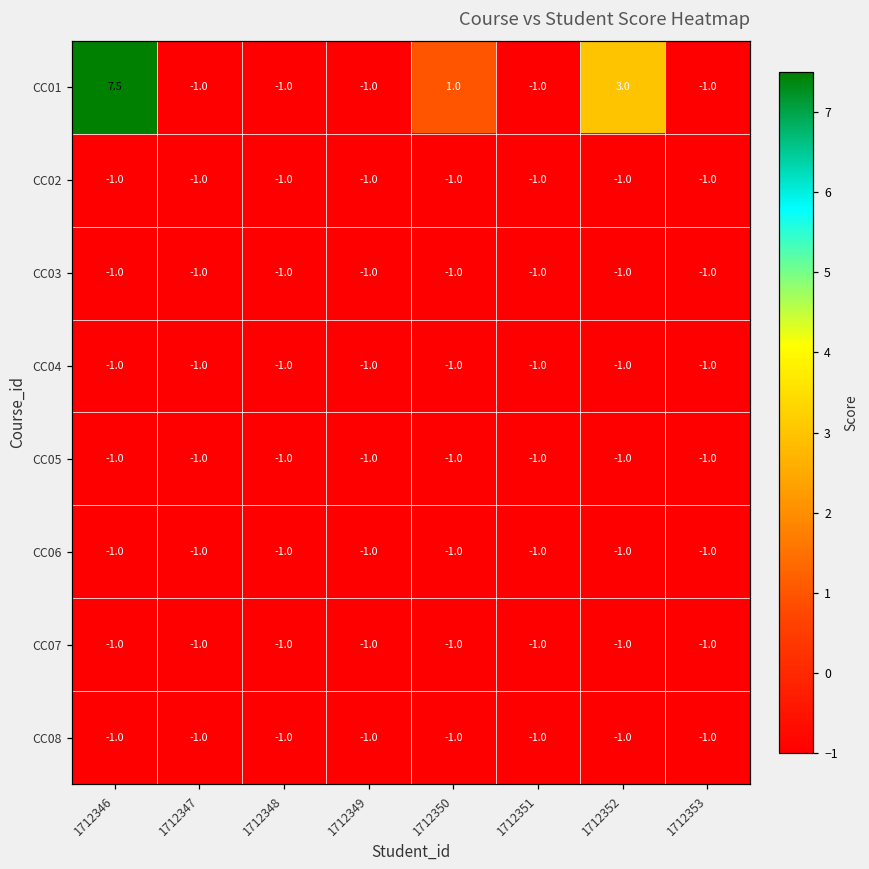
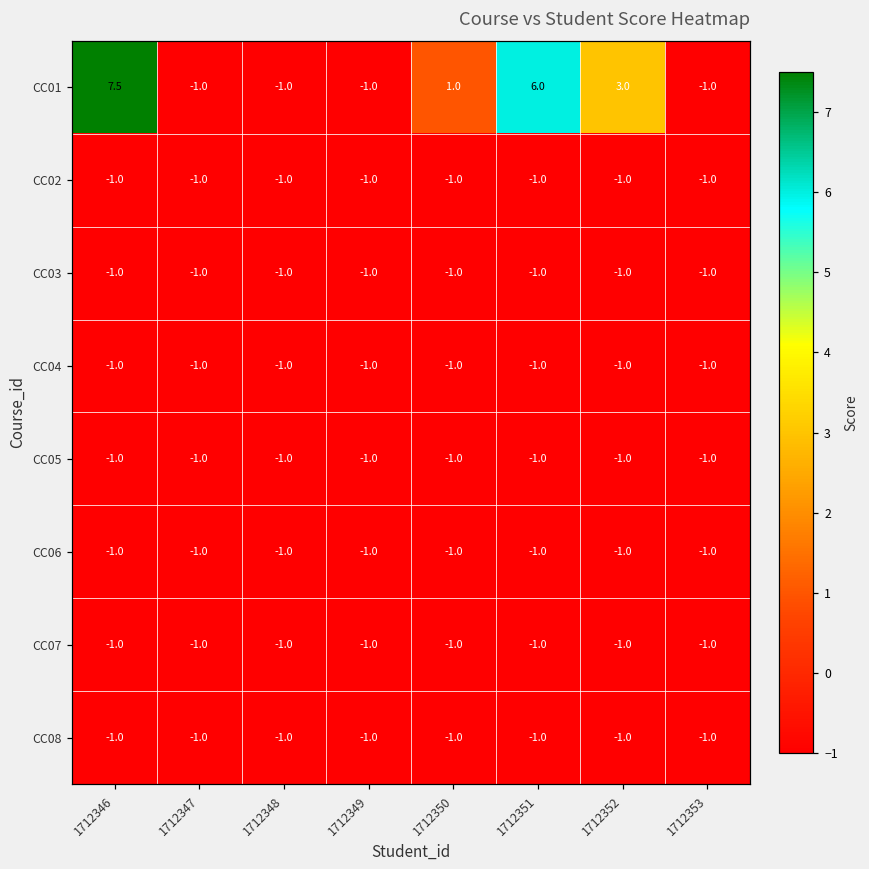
  {
    "CC01": {
      "1712346": 7.5,
      "1712347": -1.0,
      "1712348": -1.0,
      "1712349": -1.0,
      "1712350": 1.0,
-     "1712351": -1.0,
+     "1712351": 6.0,
      "1712352": 3.0,
      "1712353": -1.0
    },
    "CC02": {
      "1712346": -1.0,
      "1712347": -1.0,
      "1712348": -1.0,
      "1712349": -1.0,
      "1712350": -1.0,
      "1712351": -1.0,
      "1712352": -1.0,
      "1712353": -1.0
    },
    "CC03": {
      "1712346": -1.0,
      "1712347": -1.0,
      "1712348": -1.0,
      "1712349": -1.0,
      "1712350": -1.0,
      "1712351": -1.0,
      "1712352": -1.0,
      "1712353": -1.0
    },
    "CC04": {
      "1712346": -1.0,
      "1712347": -1.0,
      "1712348": -1.0,
      "1712349": -1.0,
      "1712350": -1.0,
      "1712351": -1.0,
      "1712352": -1.0,
      "1712353": -1.0
    },
    "CC05": {
      "1712346": -1.0,
      "1712347": -1.0,
      "1712348": -1.0,
      "1712349": -1.0,
      "1712350": -1.0,
      "1712351": -1.0,
      "1712352": -1.0,
      "1712353": -1.0
    },
    "CC06": {
      "1712346": -1.0,
      "1712347": -1.0,
      "1712348": -1.0,
      "1712349": -1.0,
      "1712350": -1.0,
      "1712351": -1.0,
      "1712352": -1.0,
      "1712353": -1.0
    },
    "CC07": {
      "1712346": -1.0,
      "1712347": -1.0,
      "1712348": -1.0,
      "1712349": -1.0,
      "1712350": -1.0,
      "1712351": -1.0,
      "1712352": -1.0,
      "1712353": -1.0
    },
    "CC08": {
      "1712346": -1.0,
      "1712347": -1.0,
      "1712348": -1.0,
      "1712349": -1.0,
      "1712350": -1.0,
      "1712351": -1.0,
      "1712352": -1.0,
      "1712353": -1.0
    }
  }
